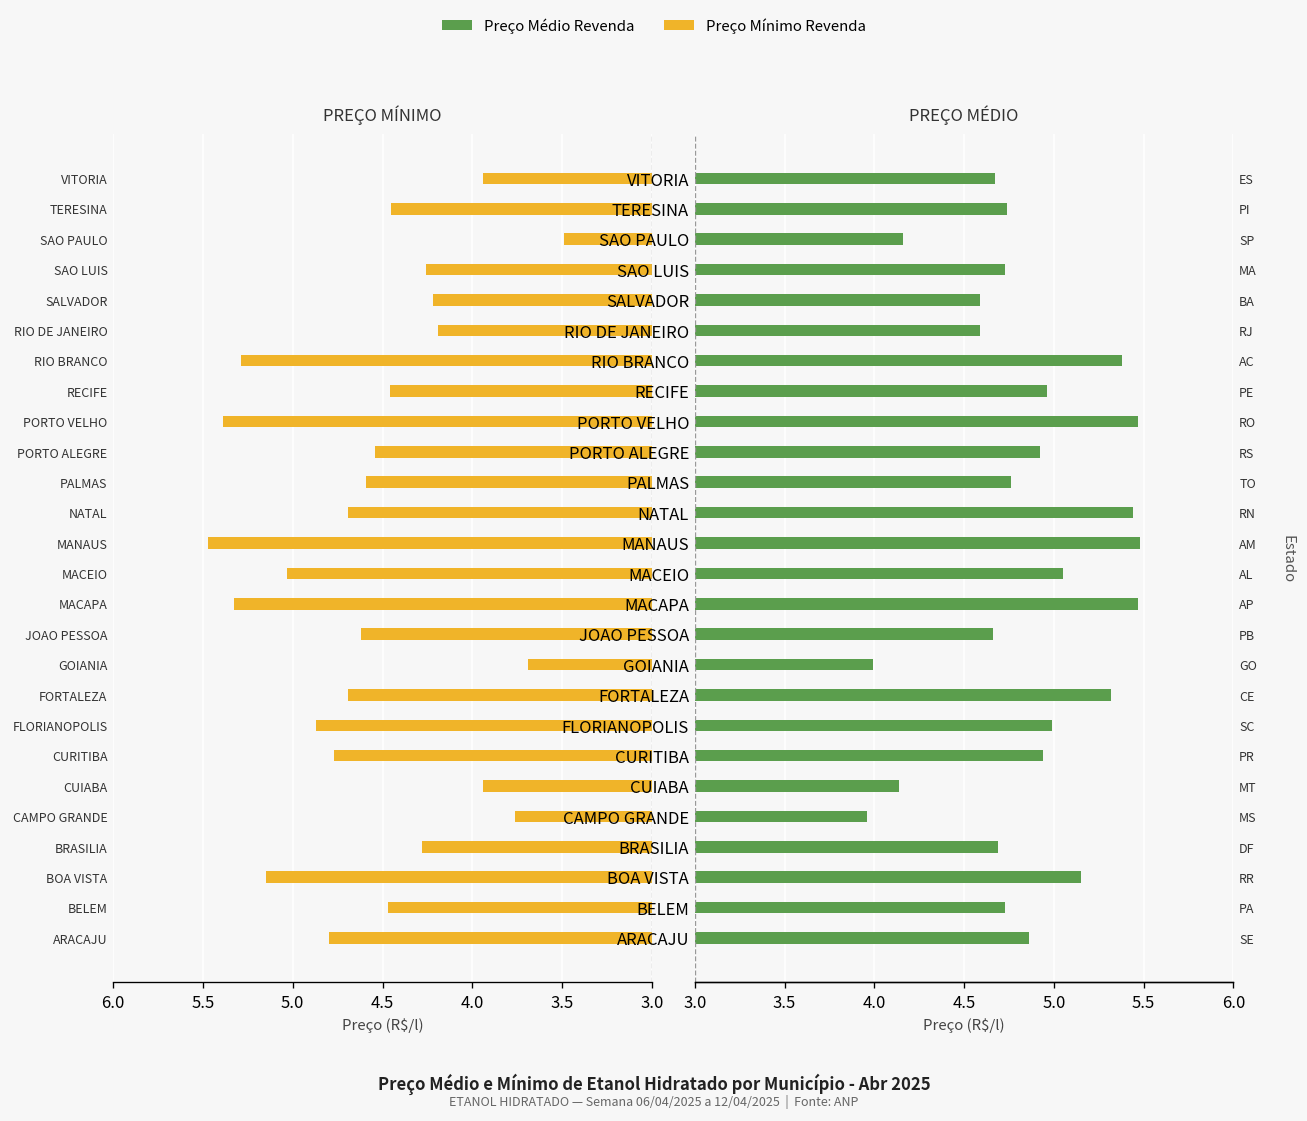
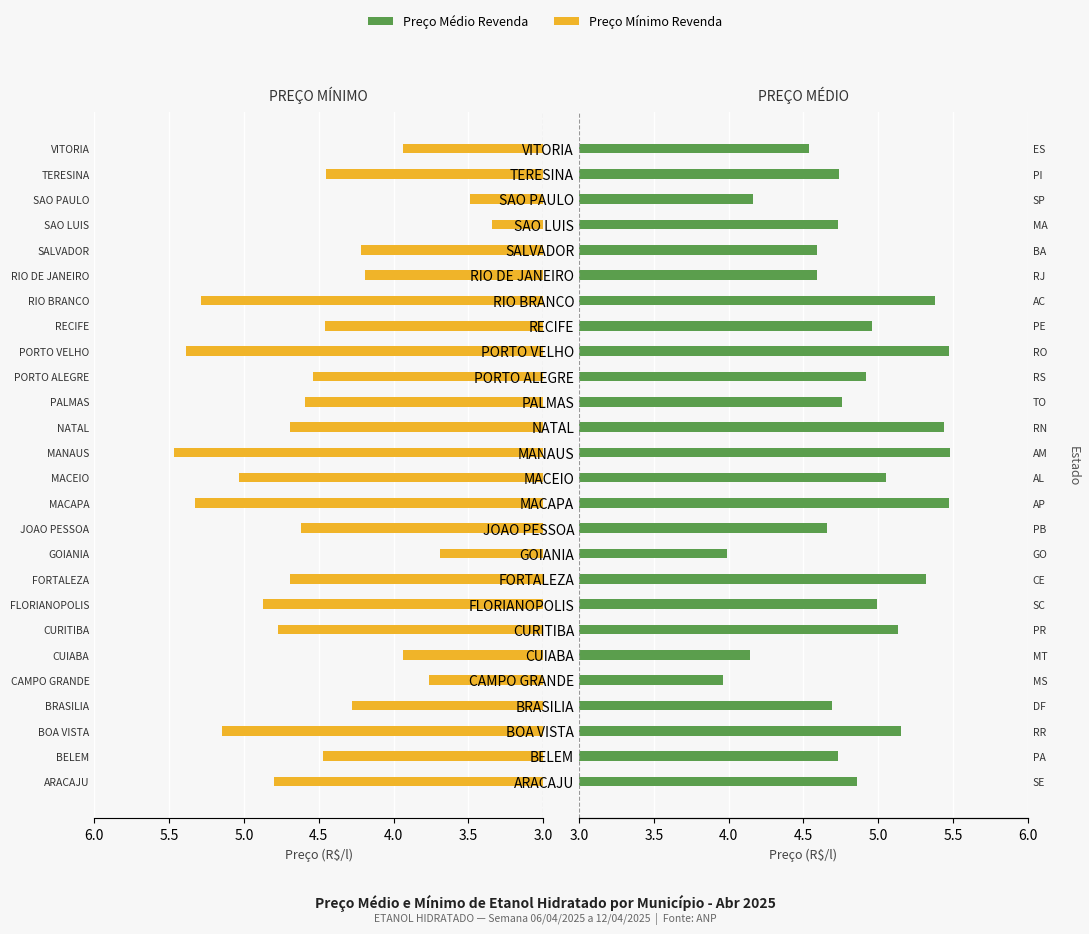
  {
    "PREÇO MÍNIMO": {
      "VITORIA": 3.94,
      "TERESINA": 4.45,
      "SAO PAULO": 3.49,
-     "SAO LUIS": 4.26,
+     "SAO LUIS": 3.34,
      "SALVADOR": 4.22,
      "RIO DE JANEIRO": 4.19,
      "RIO BRANCO": 5.29,
      "RECIFE": 4.46,
      "PORTO VELHO": 5.39,
      "PORTO ALEGRE": 4.54,
      "PALMAS": 4.59,
      "NATAL": 4.69,
      "MANAUS": 5.47,
      "MACEIO": 5.03,
      "MACAPA": 5.33,
      "JOAO PESSOA": 4.62,
      "GOIANIA": 3.69,
      "FORTALEZA": 4.69,
      "FLORIANOPOLIS": 4.87,
      "CURITIBA": 4.77,
      "CUIABA": 3.94,
      "CAMPO GRANDE": 3.76,
      "BRASILIA": 4.28,
      "BOA VISTA": 5.15,
      "BELEM": 4.47,
      "ARACAJU": 4.80
    },
    "PREÇO MÉDIO": {
-     "ES": 4.67,
+     "ES": 4.54,
      "PI": 4.74,
      "SP": 4.16,
      "MA": 4.73,
      "BA": 4.59,
      "RJ": 4.59,
      "AC": 5.38,
      "PE": 4.96,
      "RO": 5.47,
      "RS": 4.92,
      "TO": 4.76,
      "RN": 5.44,
      "AM": 5.48,
      "AL": 5.05,
      "AP": 5.47,
      "PB": 4.66,
      "GO": 3.99,
      "CE": 5.32,
      "SC": 4.99,
-     "PR": 4.94,
+     "PR": 5.13,
      "MT": 4.14,
      "MS": 3.96,
      "DF": 4.69,
      "RR": 5.15,
      "PA": 4.73,
      "SE": 4.86
    }
  }
